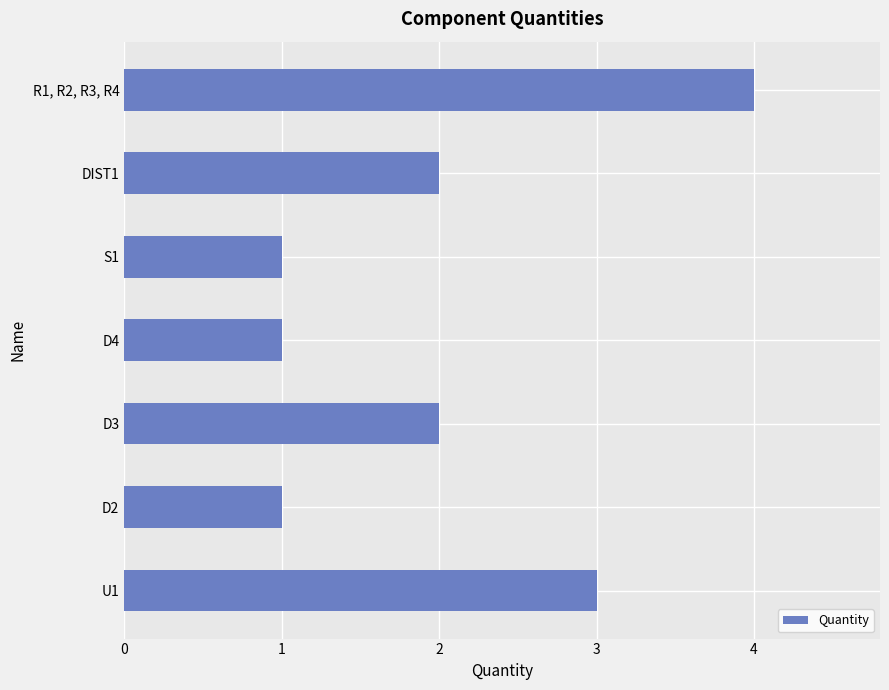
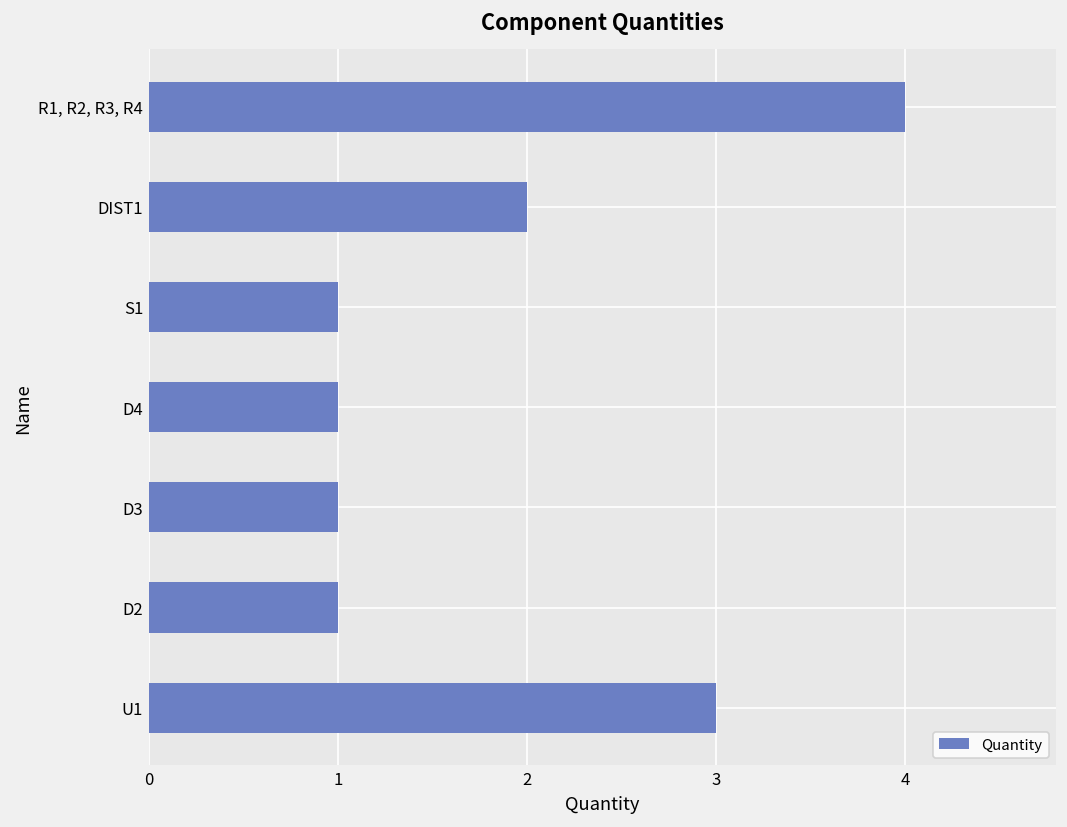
  {
    "R1, R2, R3, R4": 4,
    "DIST1": 2,
    "S1": 1,
    "D4": 1,
-   "D3": 2,
+   "D3": 1,
    "D2": 1,
    "U1": 3
  }
